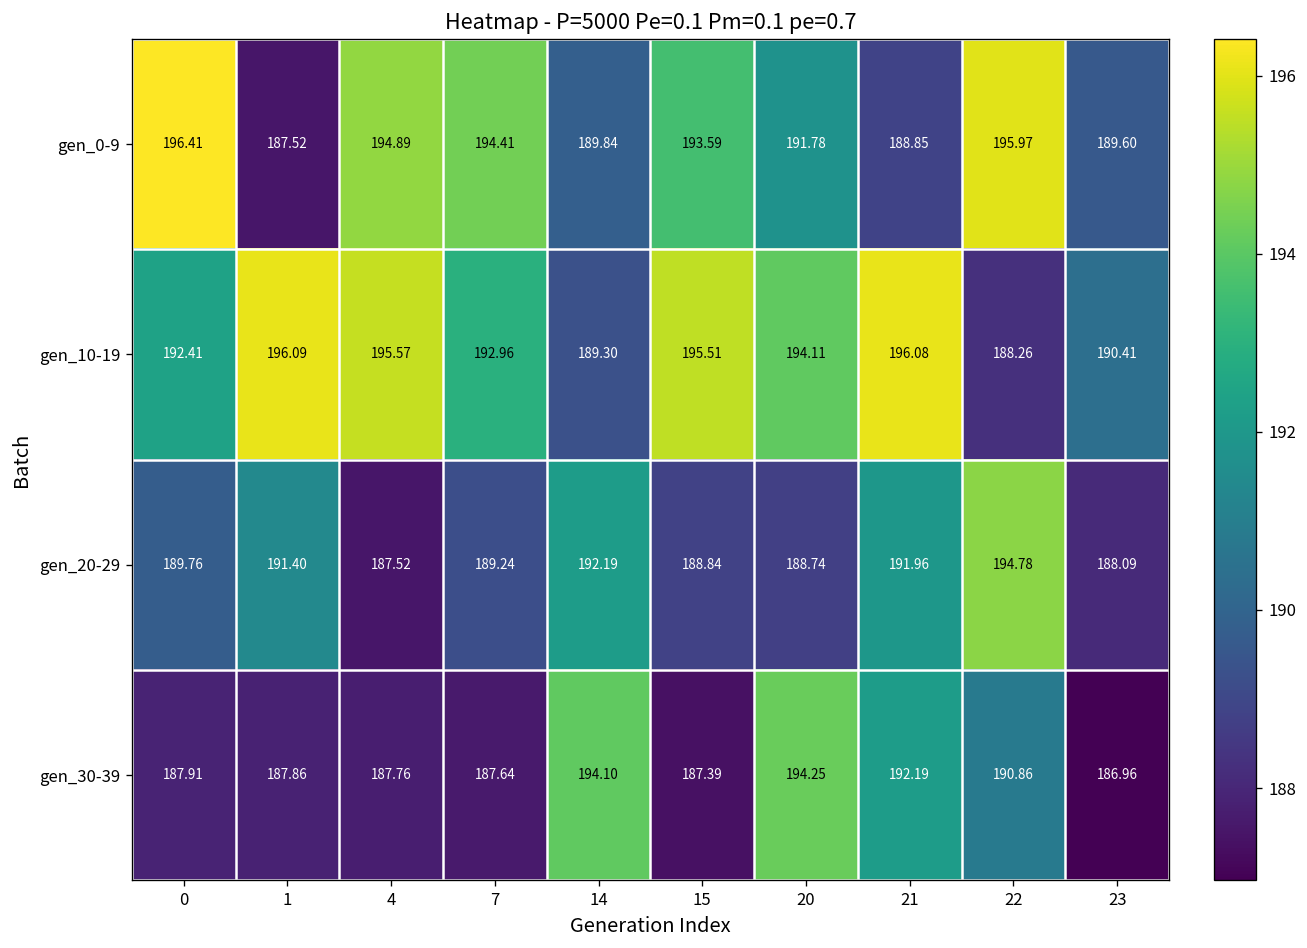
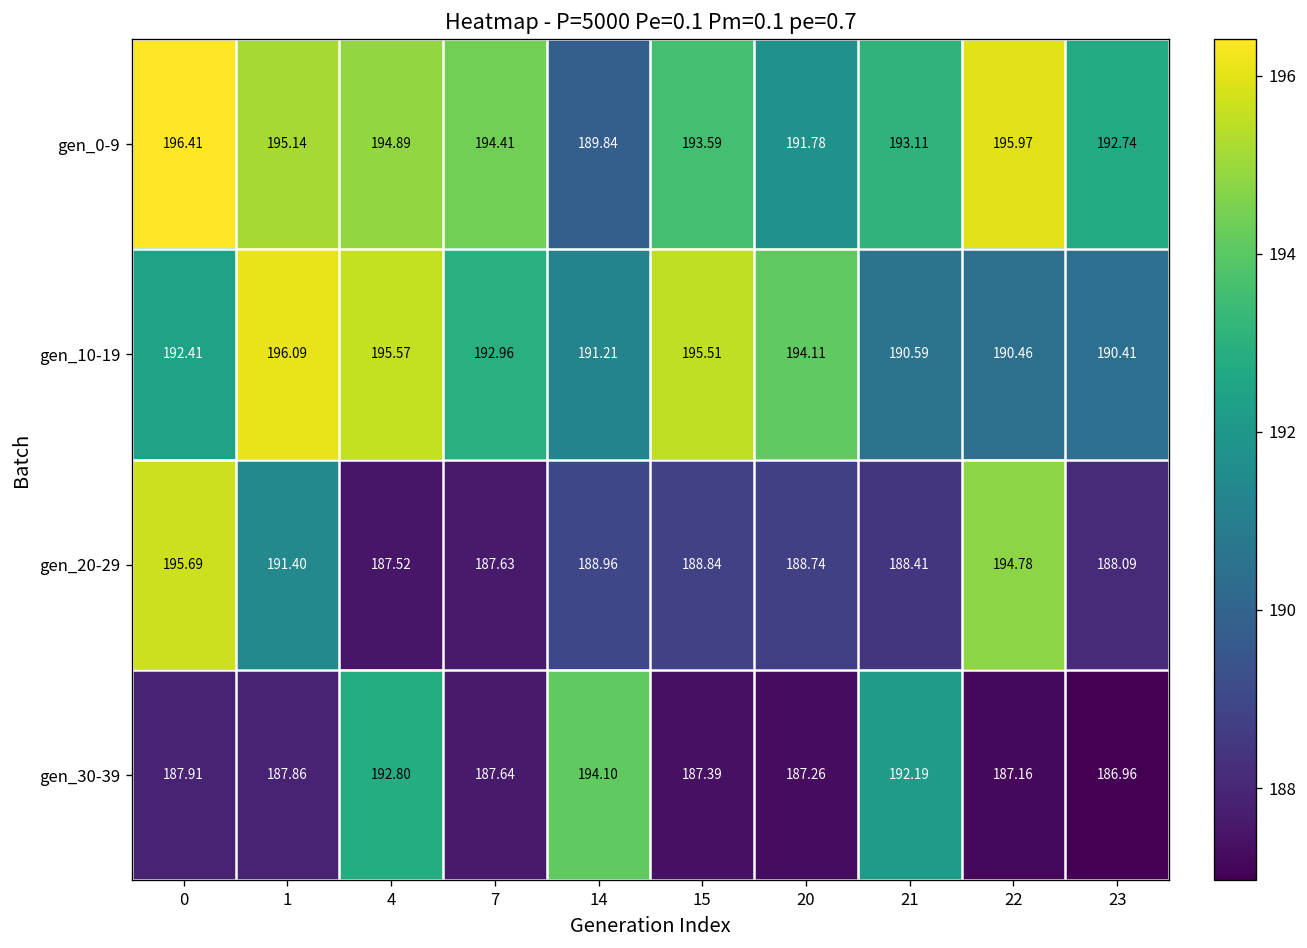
  {
    "gen_0-9": {
      "0": 196.41,
-     "1": 187.52,
+     "1": 195.14,
      "4": 194.89,
      "7": 194.41,
      "14": 189.84,
      "15": 193.59,
      "20": 191.78,
-     "21": 188.85,
+     "21": 193.11,
      "22": 195.97,
-     "23": 189.60
+     "23": 192.74
    },
    "gen_10-19": {
      "0": 192.41,
      "1": 196.09,
      "4": 195.57,
      "7": 192.96,
-     "14": 189.30,
+     "14": 191.21,
      "15": 195.51,
      "20": 194.11,
-     "21": 196.08,
-     "22": 188.26,
+     "21": 190.59,
+     "22": 190.46,
      "23": 190.41
    },
    "gen_20-29": {
-     "0": 189.76,
+     "0": 195.69,
      "1": 191.40,
      "4": 187.52,
-     "7": 189.24,
-     "14": 192.19,
+     "7": 187.63,
+     "14": 188.96,
      "15": 188.84,
      "20": 188.74,
-     "21": 191.96,
+     "21": 188.41,
      "22": 194.78,
      "23": 188.09
    },
    "gen_30-39": {
      "0": 187.91,
      "1": 187.86,
-     "4": 187.76,
+     "4": 192.80,
      "7": 187.64,
      "14": 194.10,
      "15": 187.39,
-     "20": 194.25,
+     "20": 187.26,
      "21": 192.19,
-     "22": 190.86,
+     "22": 187.16,
      "23": 186.96
    }
  }
